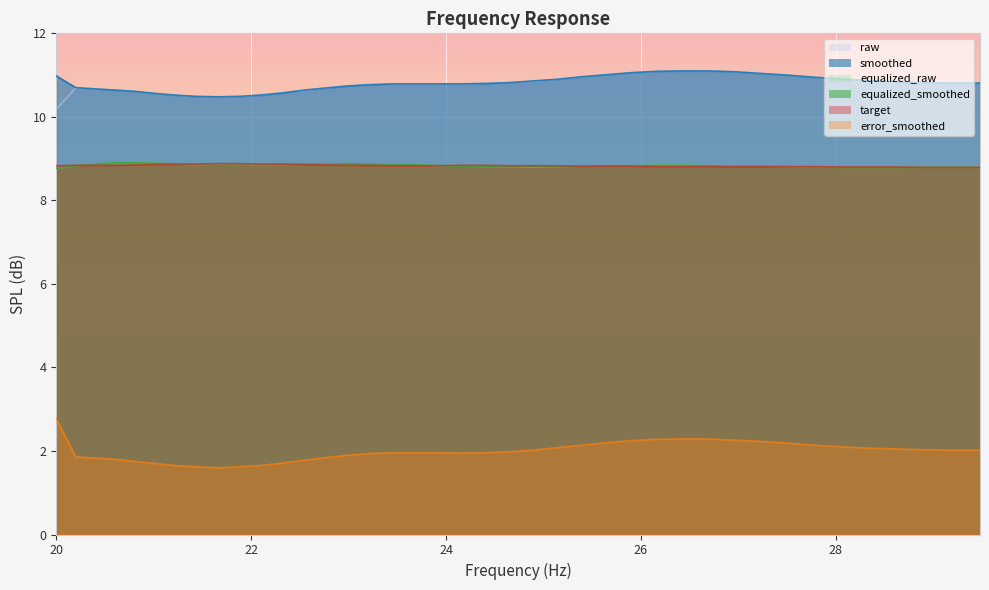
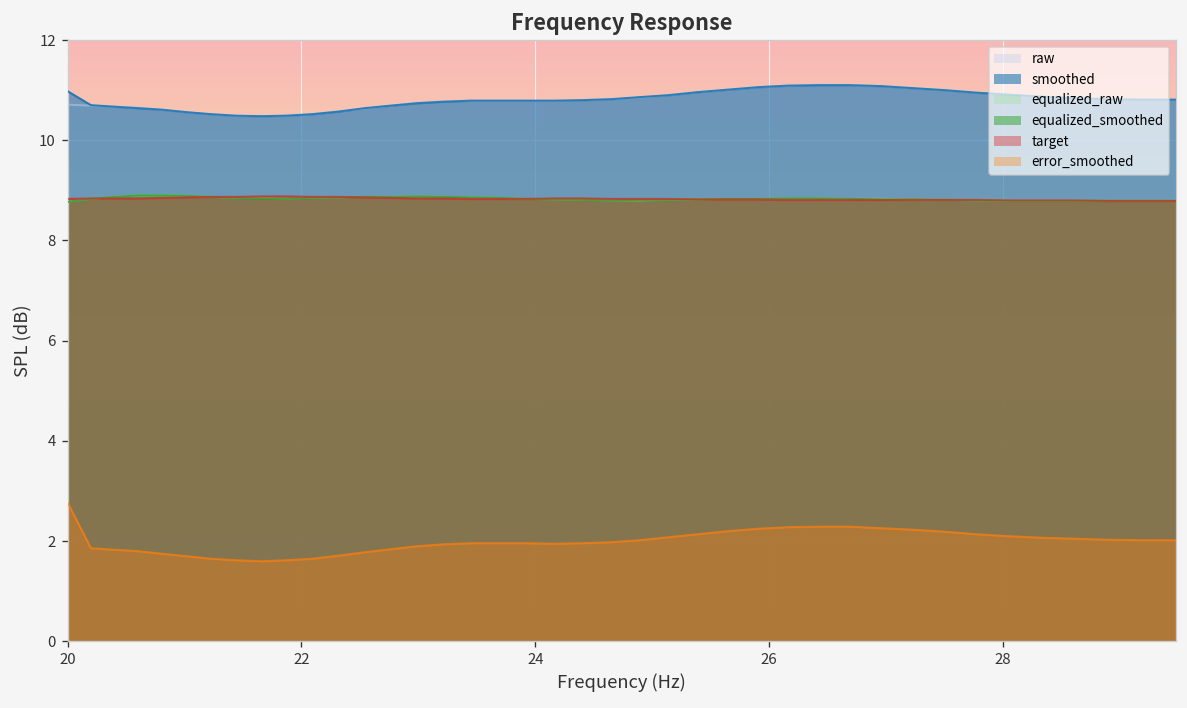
  {
    "raw": {
-     "20": 10.2
+     "20": 10.7
    },
    "smoothed": {
      "20": 11.0
    },
    "error_smoothed": {
      "20": 2.8
    }
  }
